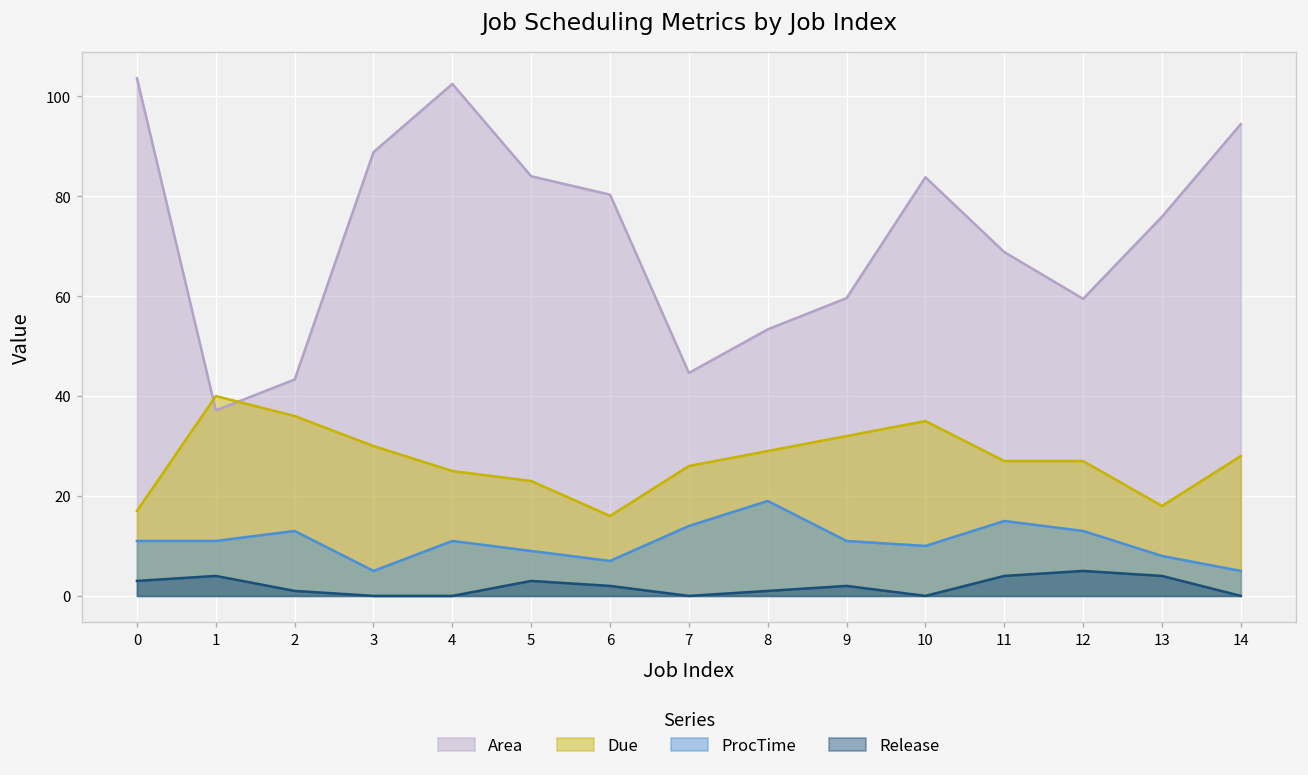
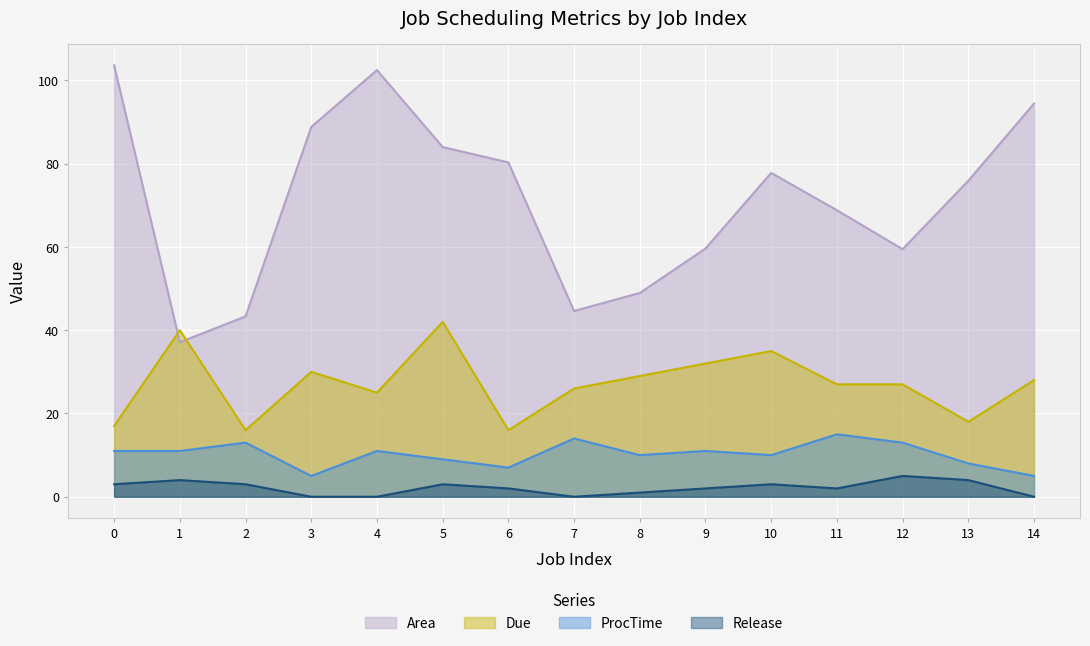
  {
    "Area": {
      "0": 104,
      "1": 37,
      "2": 43,
      "3": 89,
      "4": 102,
      "5": 84,
      "6": 80,
      "7": 45,
-     "8": 53,
+     "8": 49,
      "9": 60,
-     "10": 84,
+     "10": 78,
      "11": 69,
      "12": 59,
      "13": 76,
      "14": 94
    },
    "Due": {
      "0": 17,
      "1": 40,
-     "2": 36,
+     "2": 16,
      "3": 30,
      "4": 25,
-     "5": 23,
+     "5": 42,
      "6": 16,
      "7": 26,
      "8": 29,
      "9": 32,
      "10": 35,
      "11": 27,
      "12": 27,
      "13": 18,
      "14": 28
    },
    "ProcTime": {
      "0": 11,
      "1": 11,
      "2": 13,
      "3": 5,
      "4": 11,
      "5": 9,
      "6": 7,
      "7": 14,
-     "8": 19,
+     "8": 10,
      "9": 11,
      "10": 10,
      "11": 15,
      "12": 13,
      "13": 8,
      "14": 5
    },
    "Release": {
      "0": 3,
      "1": 4,
-     "2": 1,
+     "2": 3,
      "3": 0,
      "4": 0,
      "5": 3,
      "6": 2,
      "7": 0,
      "8": 1,
      "9": 2,
-     "10": 0,
-     "11": 4,
+     "10": 3,
+     "11": 2,
      "12": 5,
      "13": 4,
      "14": 0
    }
  }
